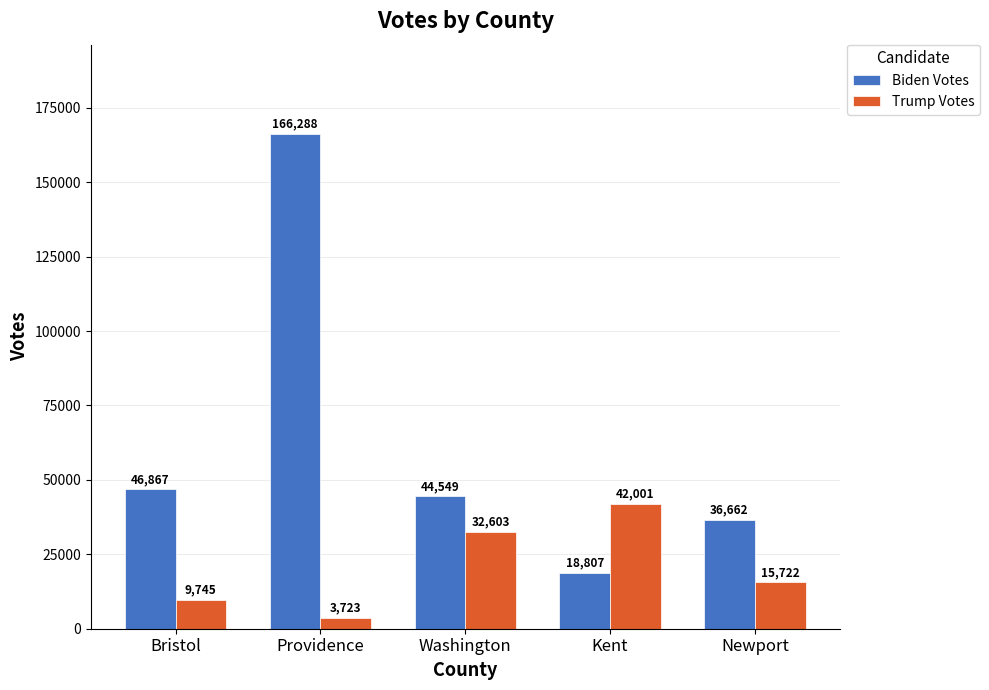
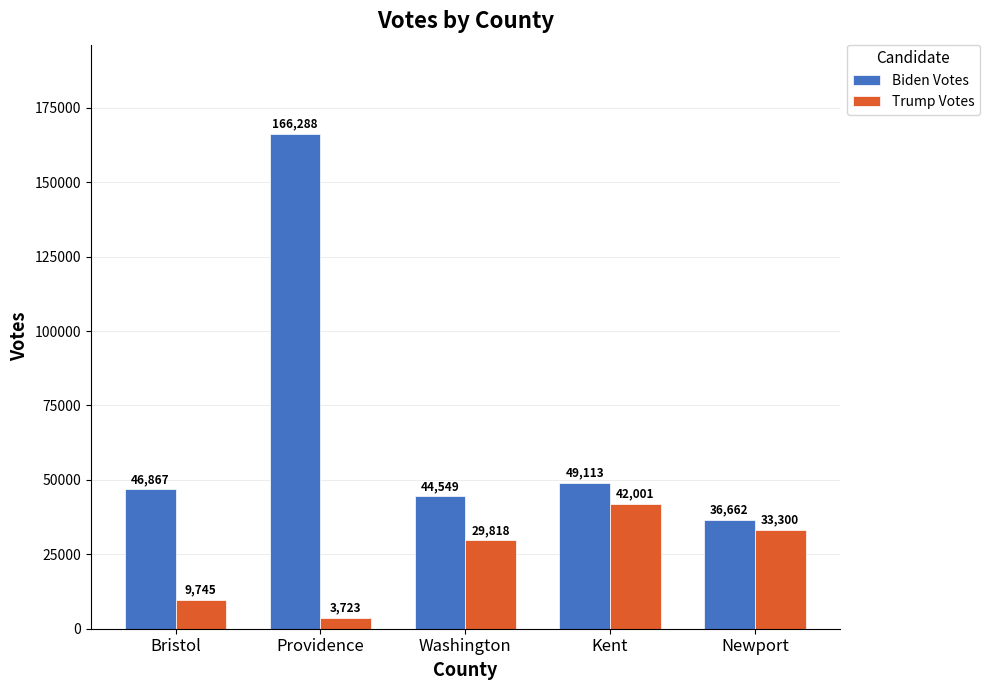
  {
    "Biden Votes": {
      "Bristol": "46,867",
      "Providence": "166,288",
      "Washington": "44,549",
-     "Kent": "18,807",
+     "Kent": "49,113",
      "Newport": "36,662"
    },
    "Trump Votes": {
      "Bristol": "9,745",
      "Providence": "3,723",
-     "Washington": "32,603",
+     "Washington": "29,818",
      "Kent": "42,001",
-     "Newport": "15,722"
+     "Newport": "33,300"
    }
  }
